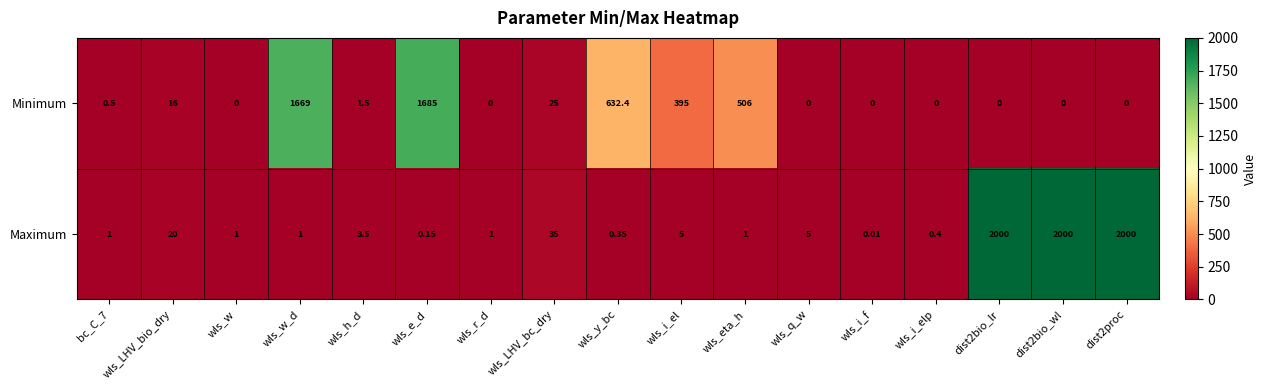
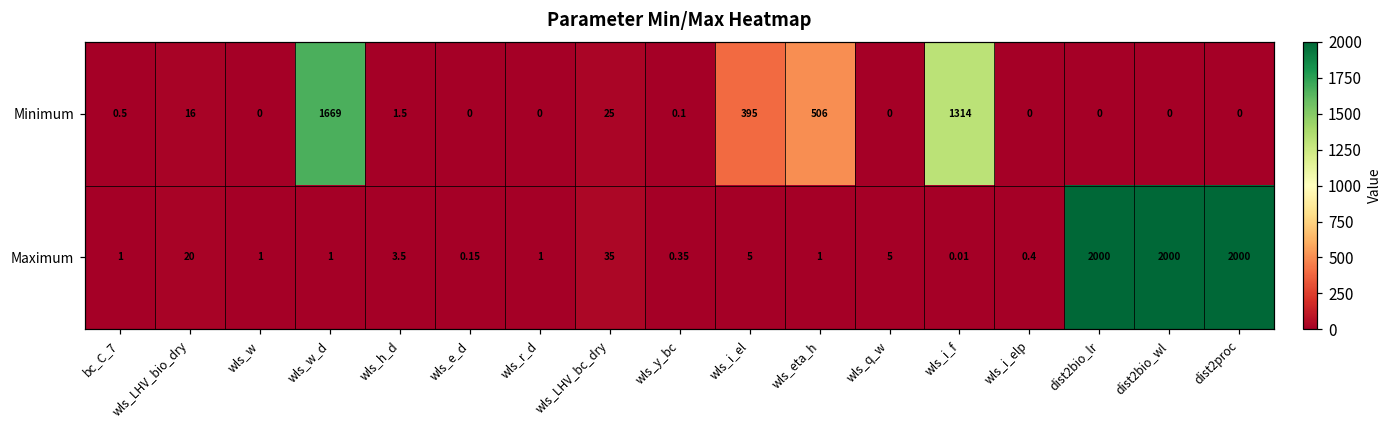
  {
    "Minimum": {
      "bc_C_7": 0.5,
      "wls_LHV_bio_dry": 16,
      "wls_w": 0,
      "wls_w_d": 1669,
      "wls_h_d": 1.5,
-     "wls_e_d": 1685,
+     "wls_e_d": 0,
      "wls_r_d": 0,
      "wls_LHV_bc_dry": 25,
-     "wls_y_bc": 632.4,
+     "wls_y_bc": 0.1,
      "wls_i_el": 395,
      "wls_eta_h": 506,
      "wls_q_w": 0,
-     "wls_i_f": 0,
+     "wls_i_f": 1314,
      "wls_i_elp": 0,
      "dist2bio_lr": 0,
      "dist2bio_wl": 0,
      "dist2proc": 0
    },
    "Maximum": {
      "bc_C_7": 1,
      "wls_LHV_bio_dry": 20,
      "wls_w": 1,
      "wls_w_d": 1,
      "wls_h_d": 3.5,
      "wls_e_d": 0.15,
      "wls_r_d": 1,
      "wls_LHV_bc_dry": 35,
      "wls_y_bc": 0.35,
      "wls_i_el": 5,
      "wls_eta_h": 1,
      "wls_q_w": 5,
      "wls_i_f": 0.01,
      "wls_i_elp": 0.4,
      "dist2bio_lr": 2000,
      "dist2bio_wl": 2000,
      "dist2proc": 2000
    }
  }
